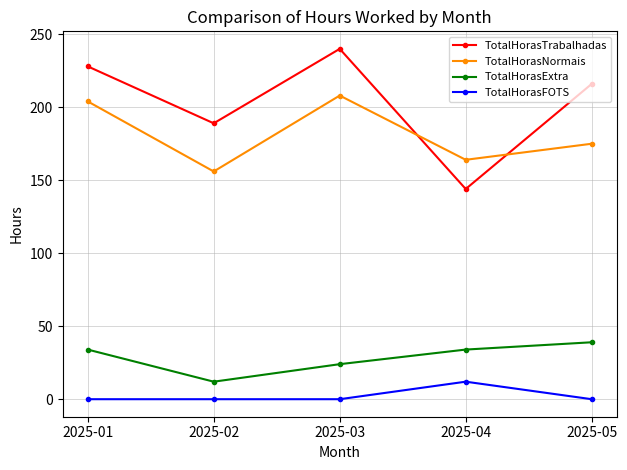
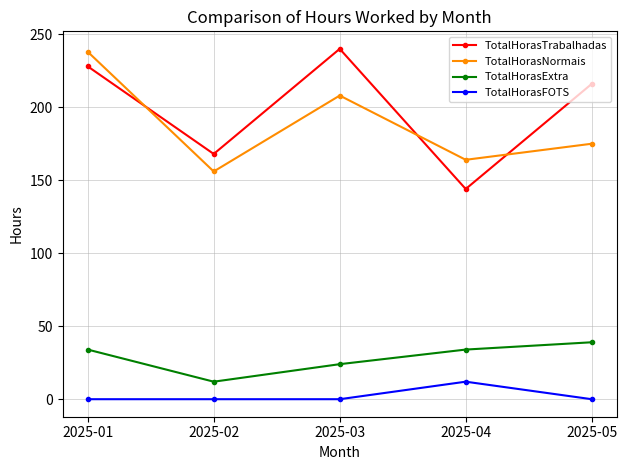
  {
    "TotalHorasTrabalhadas": {
      "2025-01": 228,
-     "2025-02": 189,
+     "2025-02": 168,
      "2025-03": 240,
      "2025-04": 144
    },
    "TotalHorasNormais": {
-     "2025-01": 204,
+     "2025-01": 238,
      "2025-02": 156,
      "2025-03": 208,
      "2025-04": 164,
      "2025-05": 175
    },
    "TotalHorasExtra": {
      "2025-01": 34,
      "2025-02": 12,
      "2025-03": 24,
      "2025-04": 34,
      "2025-05": 39
    },
    "TotalHorasFOTS": {
      "2025-01": 0,
      "2025-02": 0,
      "2025-03": 0,
      "2025-04": 12,
      "2025-05": 0
    }
  }
